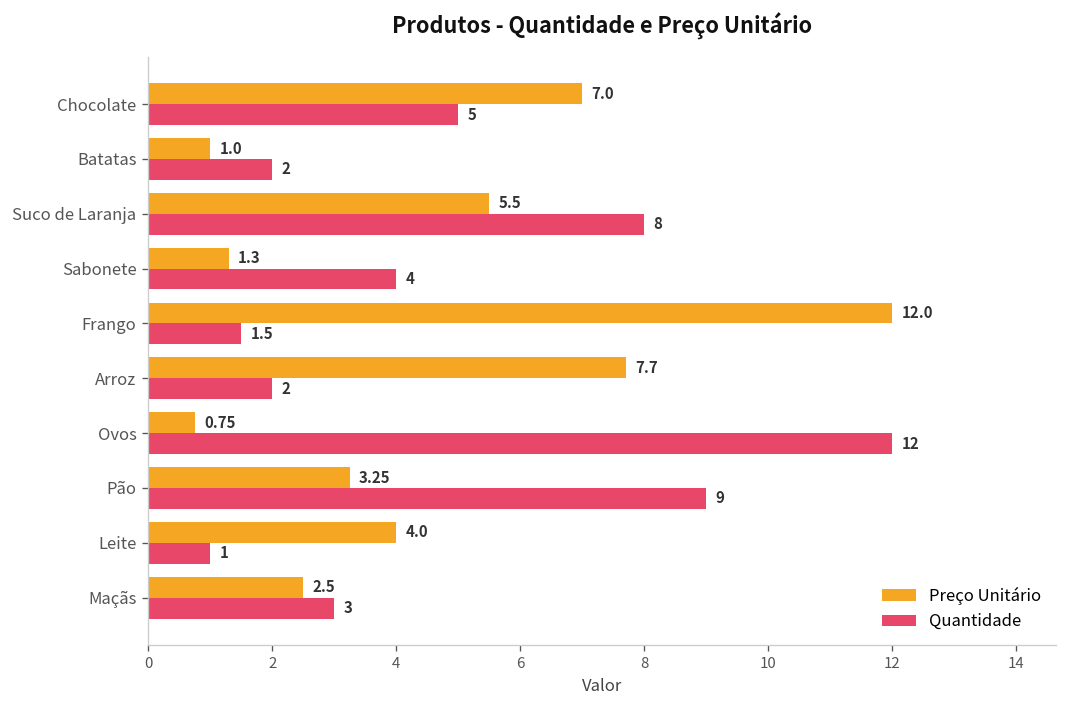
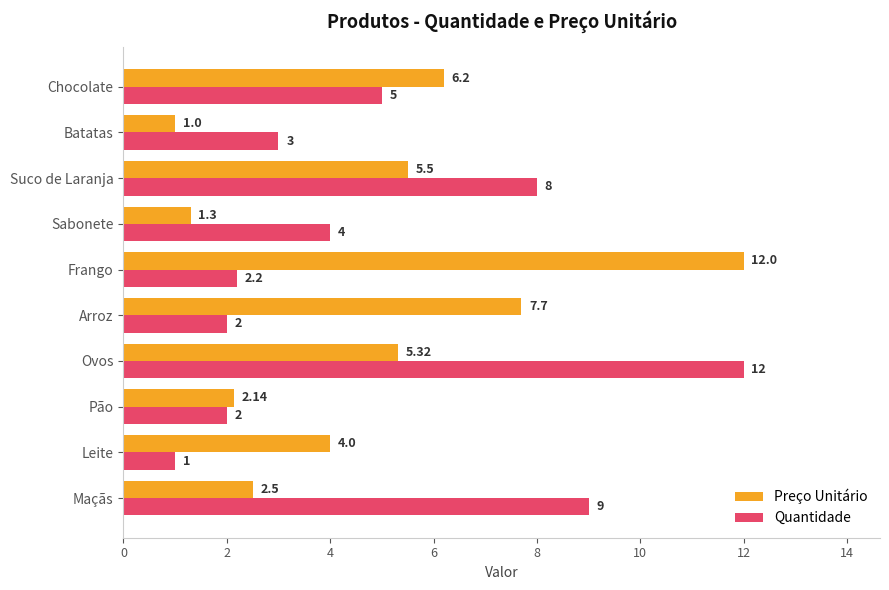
  {
    "Preço Unitário": {
-     "Chocolate": 7.0,
+     "Chocolate": 6.2,
      "Batatas": 1.0,
      "Suco de Laranja": 5.5,
      "Sabonete": 1.3,
      "Frango": 12.0,
      "Arroz": 7.7,
-     "Ovos": 0.75,
-     "Pão": 3.25,
+     "Ovos": 5.32,
+     "Pão": 2.14,
      "Leite": 4.0,
      "Maçãs": 2.5
    },
    "Quantidade": {
      "Chocolate": 5,
-     "Batatas": 2,
+     "Batatas": 3,
      "Suco de Laranja": 8,
      "Sabonete": 4,
-     "Frango": 1.5,
+     "Frango": 2.2,
      "Arroz": 2,
      "Ovos": 12,
-     "Pão": 9,
+     "Pão": 2,
      "Leite": 1,
-     "Maçãs": 3
+     "Maçãs": 9
    }
  }
